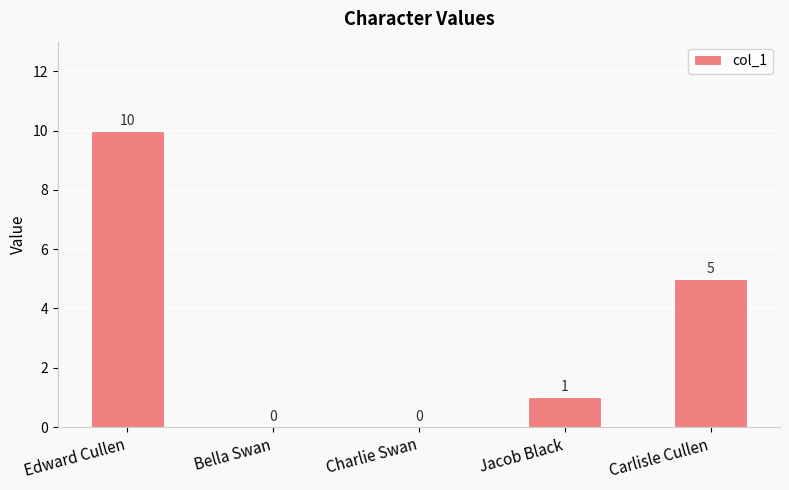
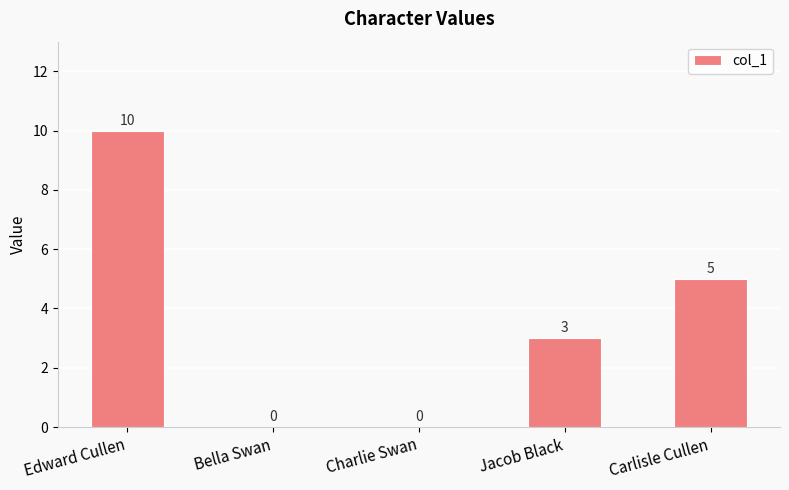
  {
    "Edward Cullen": 10,
    "Bella Swan": 0,
    "Charlie Swan": 0,
-   "Jacob Black": 1,
+   "Jacob Black": 3,
    "Carlisle Cullen": 5
  }
